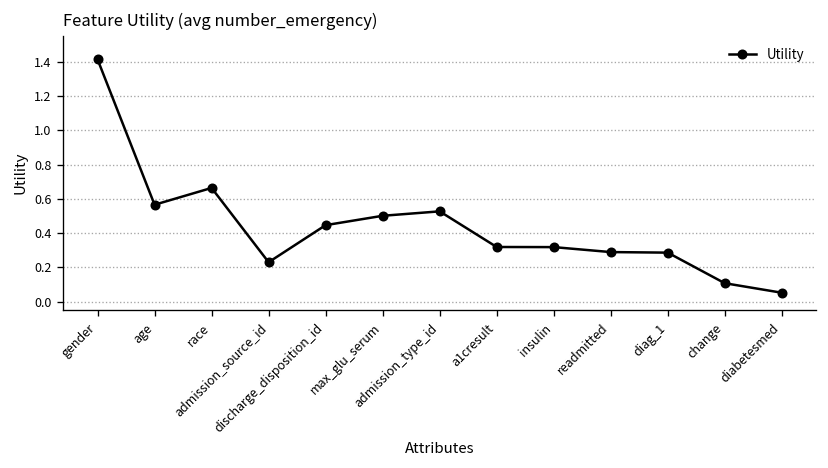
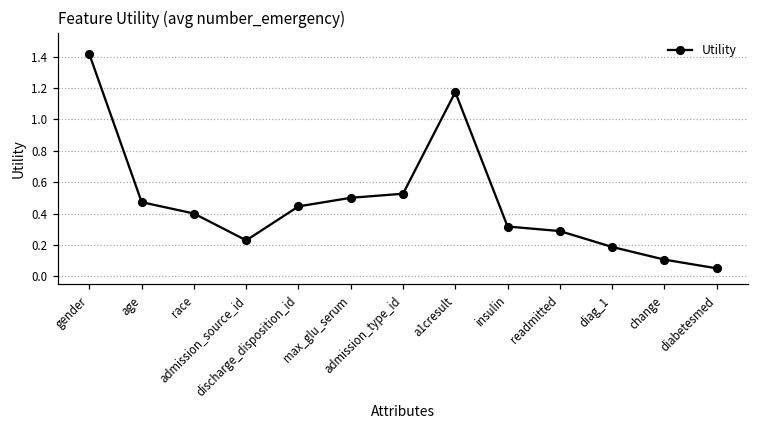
  {
    "gender": 1.41,
-   "age": 0.57,
-   "race": 0.66,
+   "age": 0.47,
+   "race": 0.40,
    "admission_source_id": 0.23,
    "discharge_disposition_id": 0.45,
    "max_glu_serum": 0.50,
    "admission_type_id": 0.53,
-   "a1cresult": 0.32,
+   "a1cresult": 1.17,
    "insulin": 0.32,
    "readmitted": 0.29,
-   "diag_1": 0.29,
+   "diag_1": 0.19,
    "change": 0.11,
    "diabetesmed": 0.05
  }
